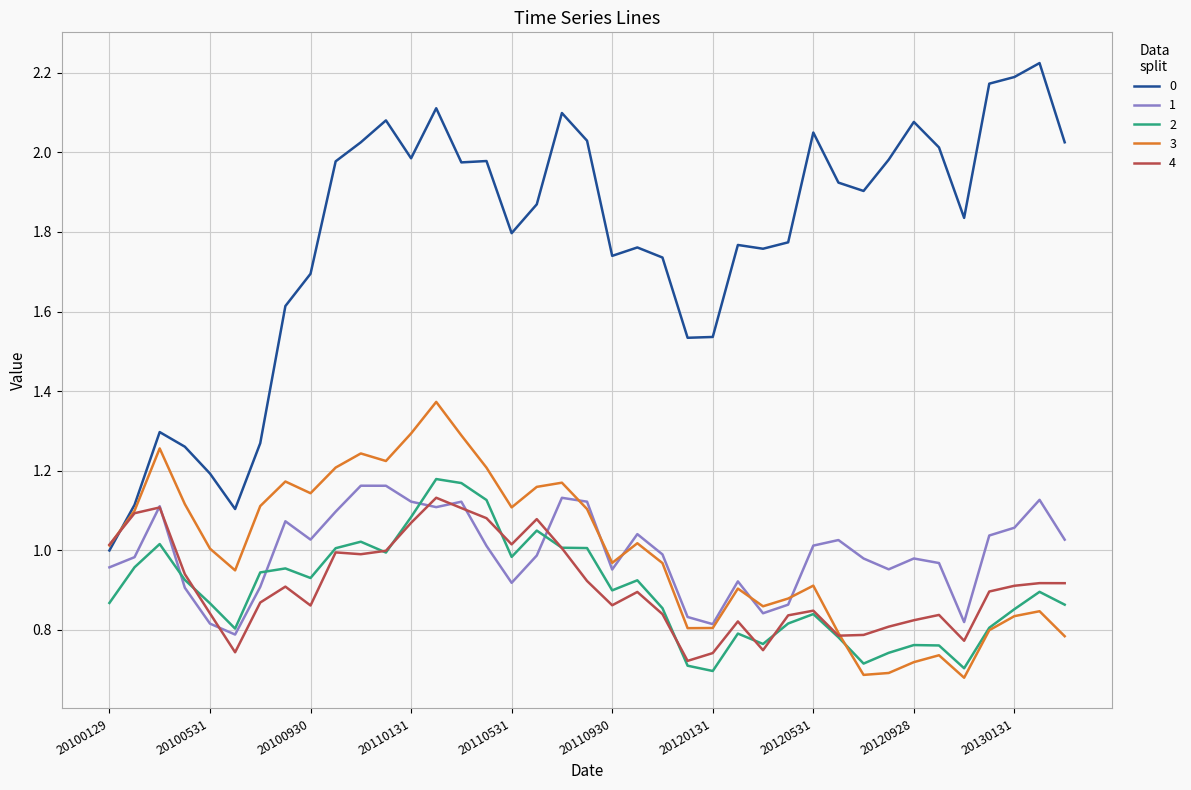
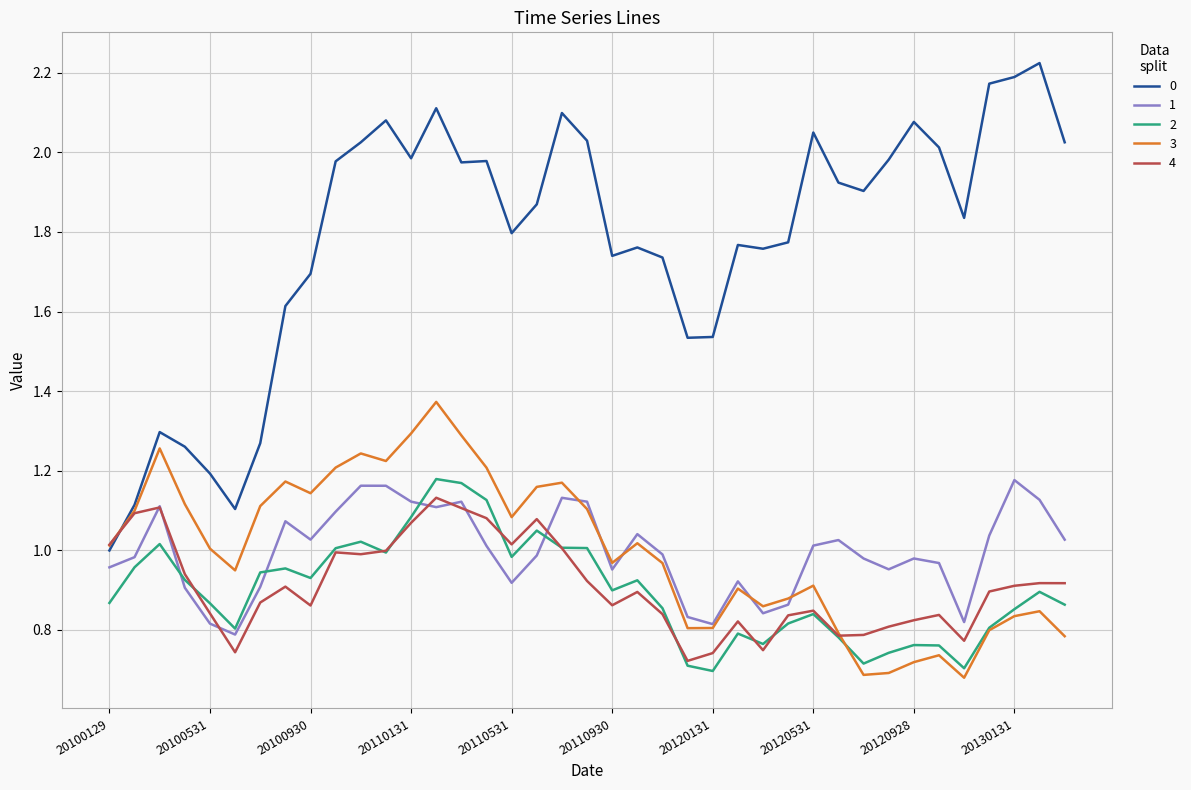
  {
    "0": {
      "20100129": 1.00,
      "20100531": 1.19,
      "20100930": 1.69,
      "20110131": 1.99,
      "20110531": 1.80,
      "20110930": 1.74,
      "20120131": 1.54,
      "20120531": 2.05,
      "20120928": 2.08,
      "20130131": 2.19
    },
    "1": {
      "20100129": 0.96,
      "20100531": 0.82,
      "20100930": 1.03,
      "20110131": 1.12,
      "20110531": 0.92,
      "20110930": 0.95,
      "20120131": 0.81,
      "20120531": 1.01,
      "20120928": 0.98,
-     "20130131": 1.06
+     "20130131": 1.18
    },
    "2": {
      "20100129": 0.87,
      "20100531": 0.87,
      "20100930": 0.93,
      "20110131": 1.08,
      "20110531": 0.98,
      "20110930": 0.90,
      "20120131": 0.70,
      "20120531": 0.84,
      "20120928": 0.76,
      "20130131": 0.85
    },
    "3": {
      "20100531": 1.00,
      "20100930": 1.14,
      "20110131": 1.29,
-     "20110531": 1.11,
+     "20110531": 1.08,
      "20110930": 0.97,
      "20120131": 0.80,
      "20120531": 0.91,
      "20120928": 0.72,
      "20130131": 0.83
    },
    "4": {
      "20100531": 0.84,
      "20100930": 0.86,
      "20110131": 1.07,
      "20110531": 1.01,
      "20110930": 0.86,
      "20120131": 0.74,
      "20120531": 0.85,
      "20120928": 0.82,
      "20130131": 0.91
    }
  }
